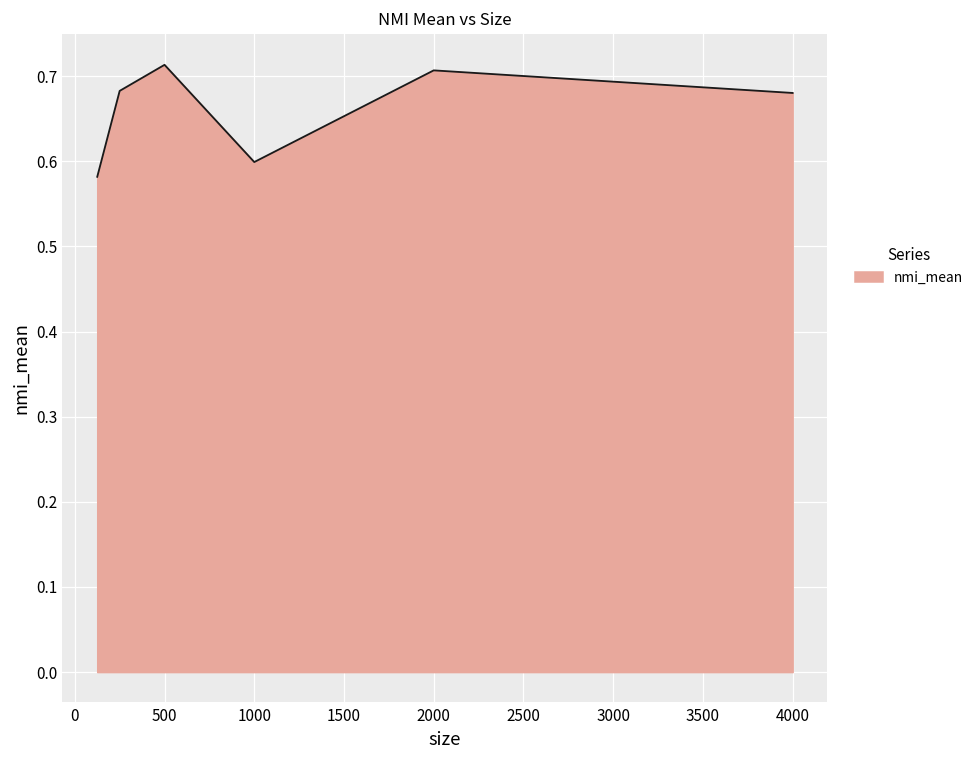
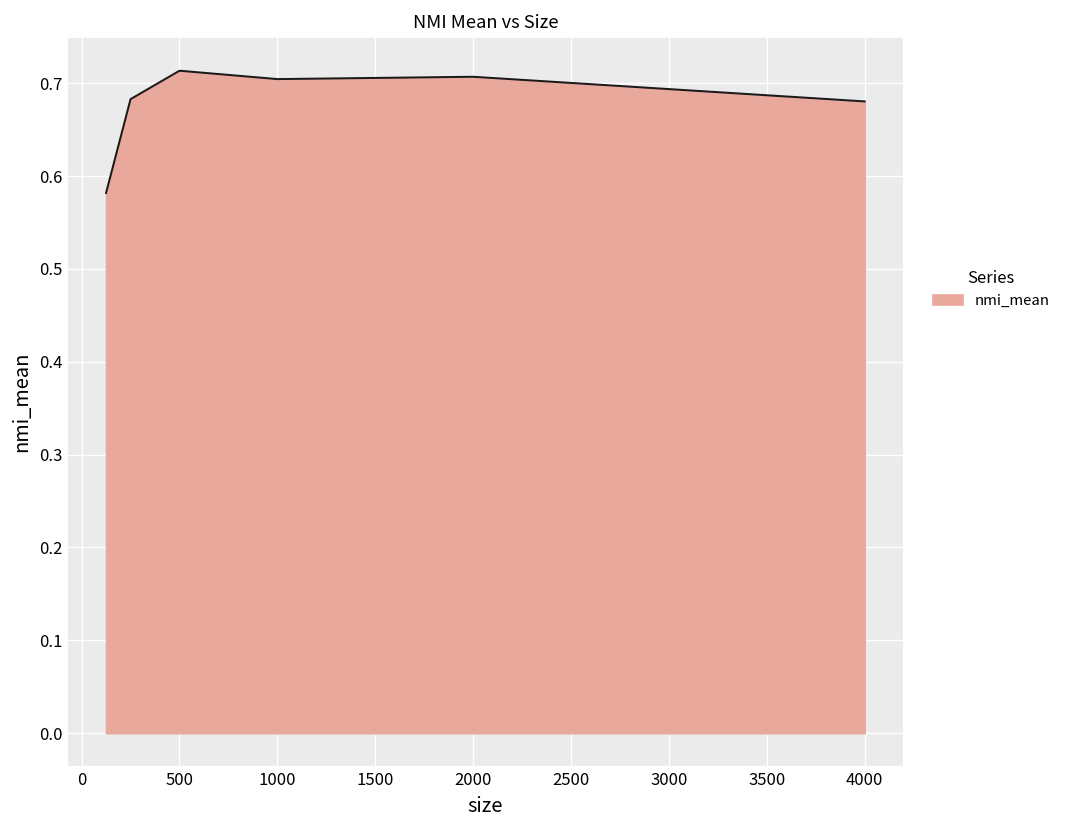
  {
    "500": 0.71,
-   "1000": 0.60,
+   "1000": 0.70,
    "2000": 0.71,
    "4000": 0.68
  }
